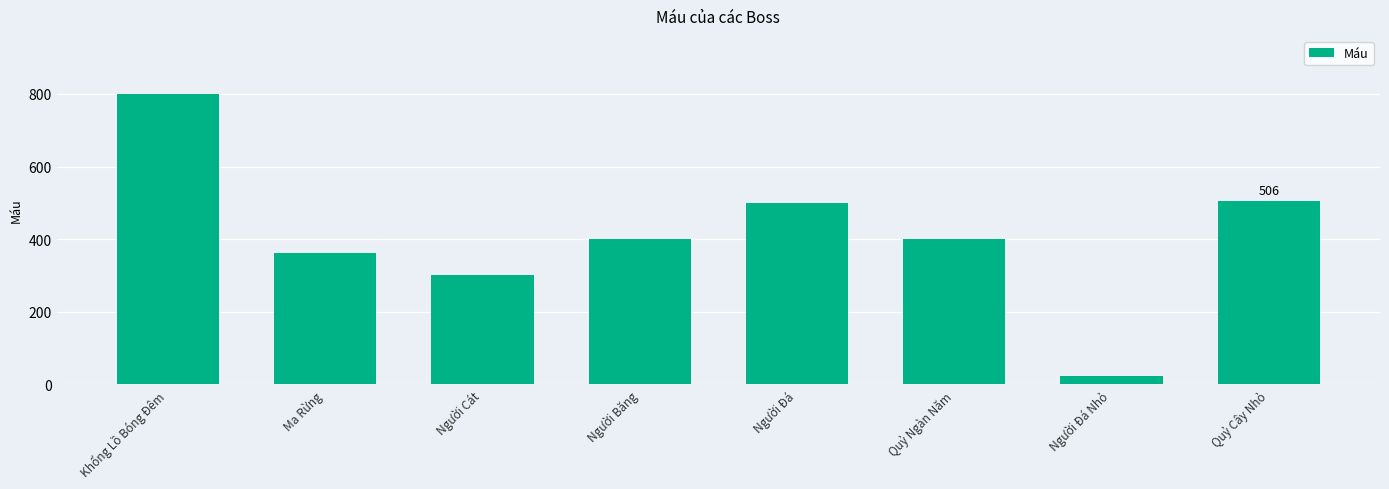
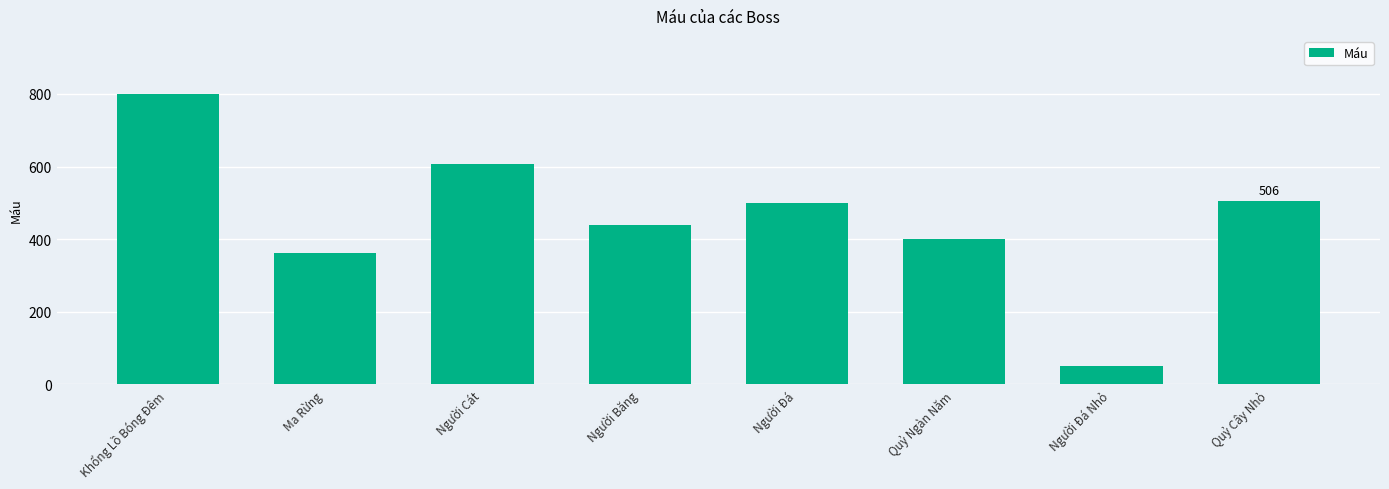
  {
    "Khổng Lồ Bóng Đêm": 800,
    "Ma Rừng": 360,
-   "Người Cát": 300,
-   "Người Băng": 400,
+   "Người Cát": 610,
+   "Người Băng": 440,
    "Người Đá": 500,
    "Quỷ Ngàn Năm": 400,
-   "Người Đá Nhỏ": 20
+   "Người Đá Nhỏ": 50
  }
